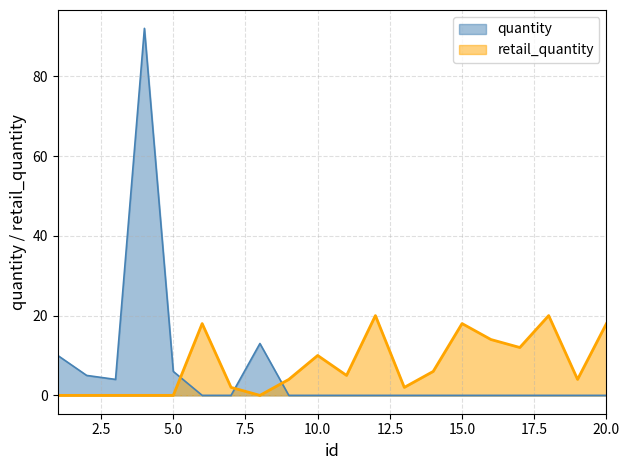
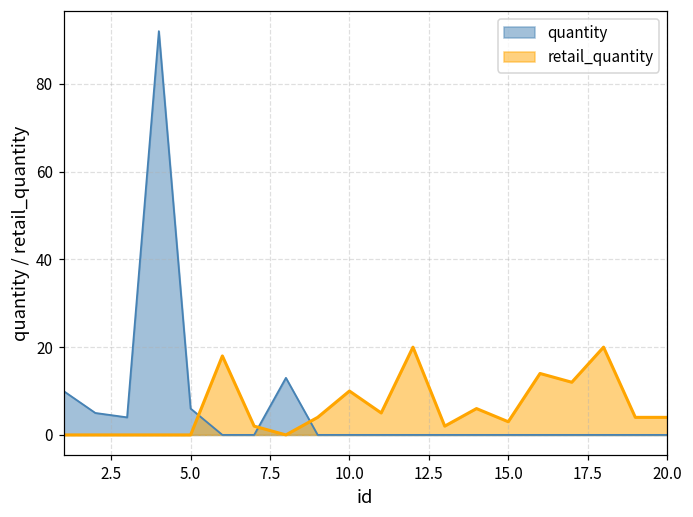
  {
    "quantity": {
      "5.0": 6,
      "10.0": 0,
      "15.0": 0,
      "20.0": 0
    },
    "retail_quantity": {
      "5.0": 0,
      "10.0": 10,
-     "15.0": 18,
-     "20.0": 18
+     "15.0": 3,
+     "20.0": 4
    }
  }
